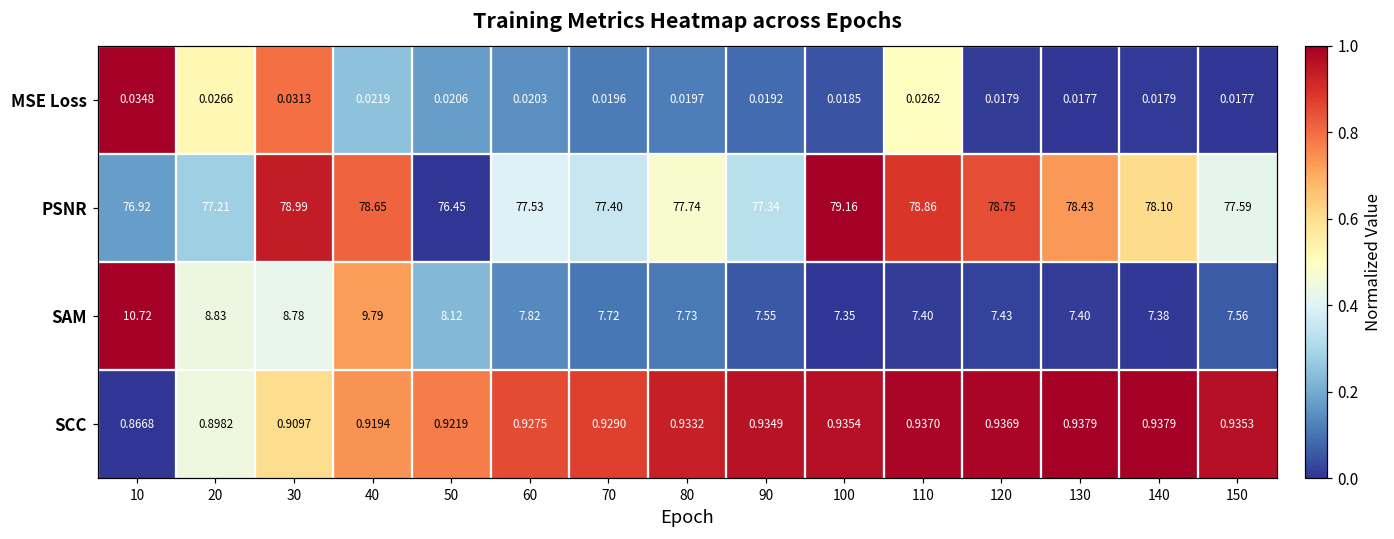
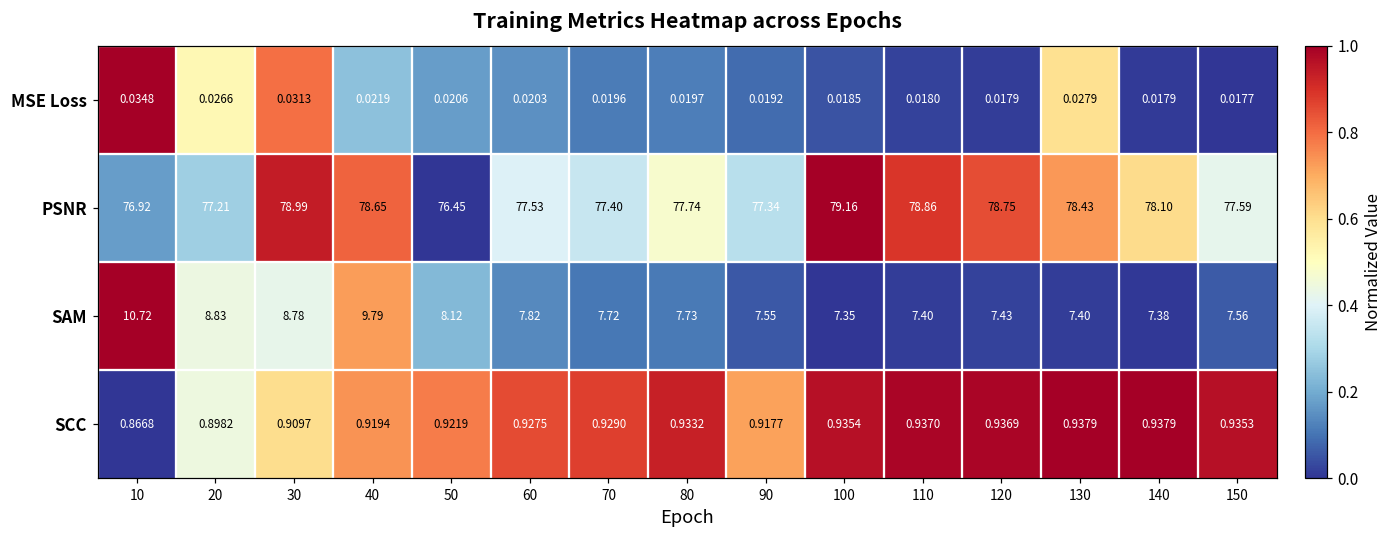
  {
    "MSE Loss": {
      "10": 0.0348,
      "20": 0.0266,
      "30": 0.0313,
      "40": 0.0219,
      "50": 0.0206,
      "60": 0.0203,
      "70": 0.0196,
      "80": 0.0197,
      "90": 0.0192,
      "100": 0.0185,
-     "110": 0.0262,
+     "110": 0.0180,
      "120": 0.0179,
-     "130": 0.0177,
+     "130": 0.0279,
      "140": 0.0179,
      "150": 0.0177
    },
    "PSNR": {
      "10": 76.92,
      "20": 77.21,
      "30": 78.99,
      "40": 78.65,
      "50": 76.45,
      "60": 77.53,
      "70": 77.40,
      "80": 77.74,
      "90": 77.34,
      "100": 79.16,
      "110": 78.86,
      "120": 78.75,
      "130": 78.43,
      "140": 78.10,
      "150": 77.59
    },
    "SAM": {
      "10": 10.72,
      "20": 8.83,
      "30": 8.78,
      "40": 9.79,
      "50": 8.12,
      "60": 7.82,
      "70": 7.72,
      "80": 7.73,
      "90": 7.55,
      "100": 7.35,
      "110": 7.40,
      "120": 7.43,
      "130": 7.40,
      "140": 7.38,
      "150": 7.56
    },
    "SCC": {
      "10": 0.8668,
      "20": 0.8982,
      "30": 0.9097,
      "40": 0.9194,
      "50": 0.9219,
      "60": 0.9275,
      "70": 0.9290,
      "80": 0.9332,
-     "90": 0.9349,
+     "90": 0.9177,
      "100": 0.9354,
      "110": 0.9370,
      "120": 0.9369,
      "130": 0.9379,
      "140": 0.9379,
      "150": 0.9353
    }
  }
